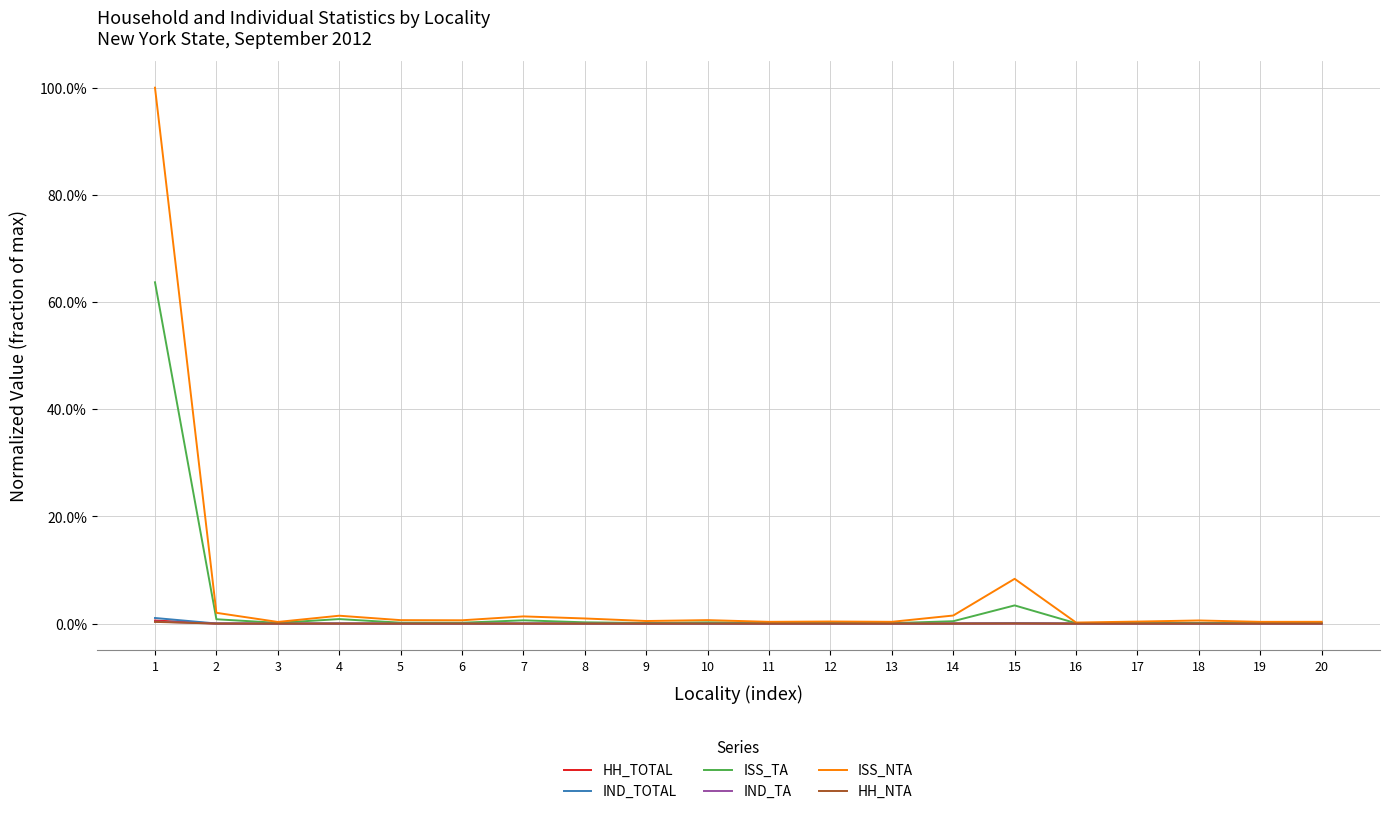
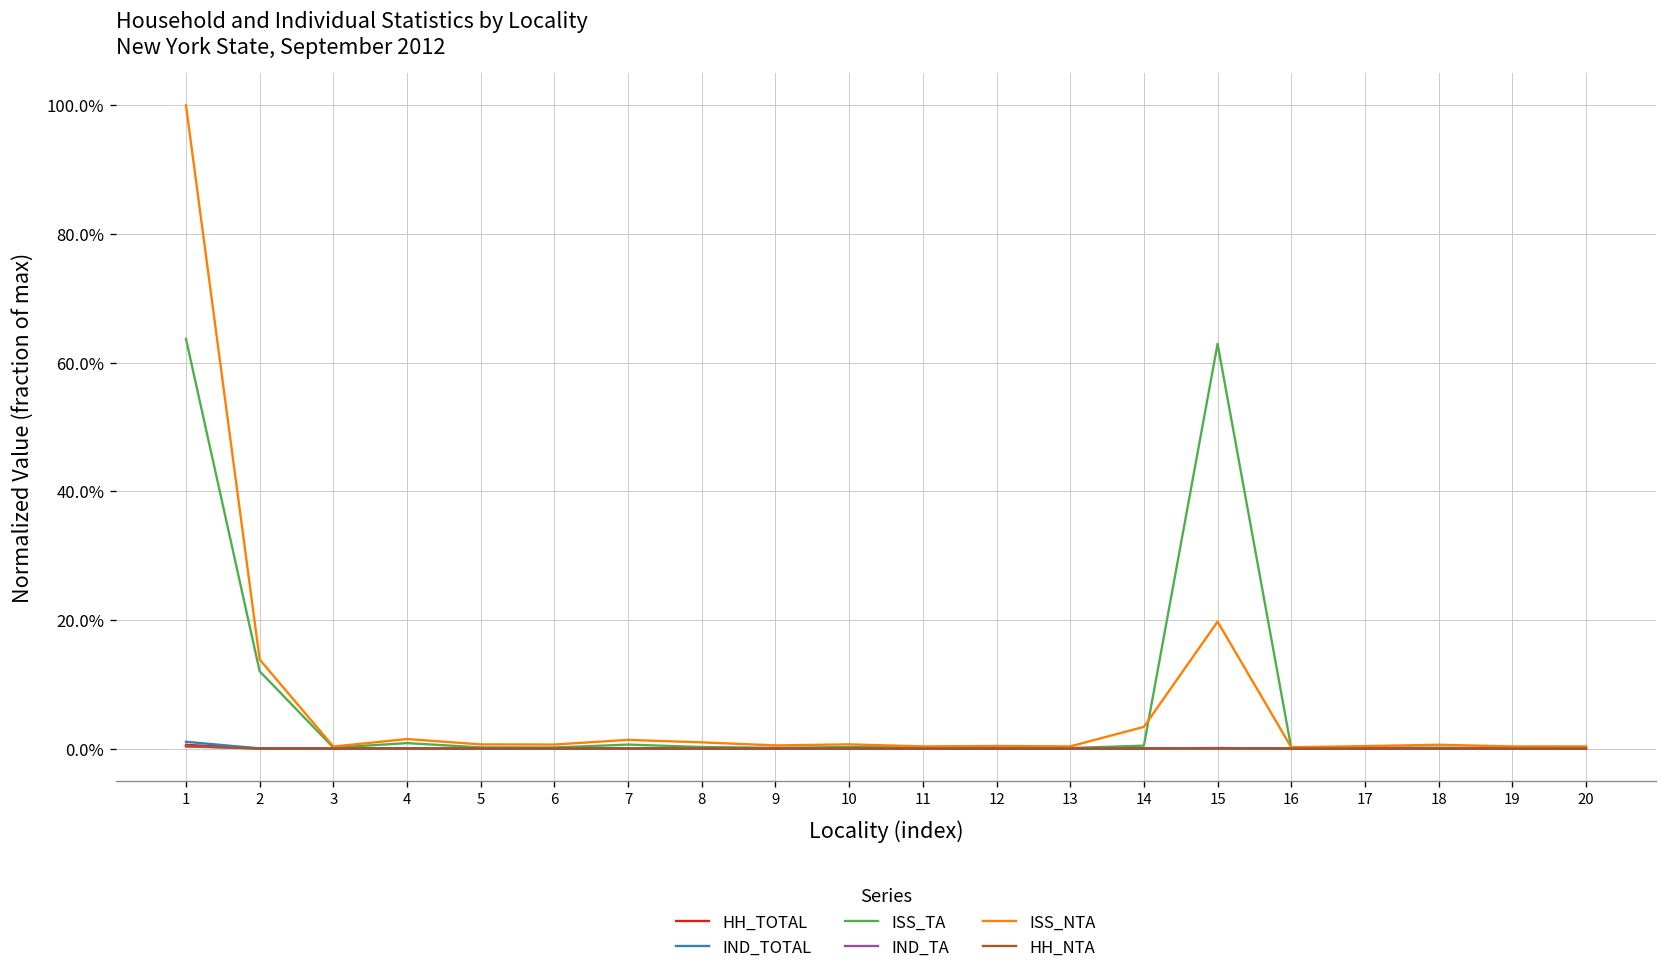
  {
    "ISS_TA": {
      "1": "64%",
-     "2": "1%",
+     "2": "12%",
      "4": "1%",
      "7": "1%",
-     "15": "3%"
+     "15": "63%"
    },
    "ISS_NTA": {
      "1": "100%",
-     "2": "2%",
+     "2": "14%",
      "4": "1%",
      "5": "1%",
      "7": "1%",
      "8": "1%",
-     "14": "2%",
-     "15": "8%"
+     "14": "3%",
+     "15": "20%"
    }
  }
